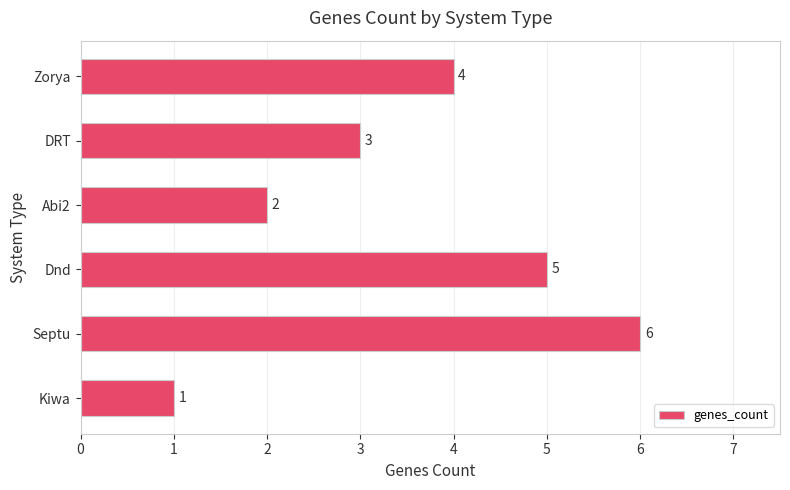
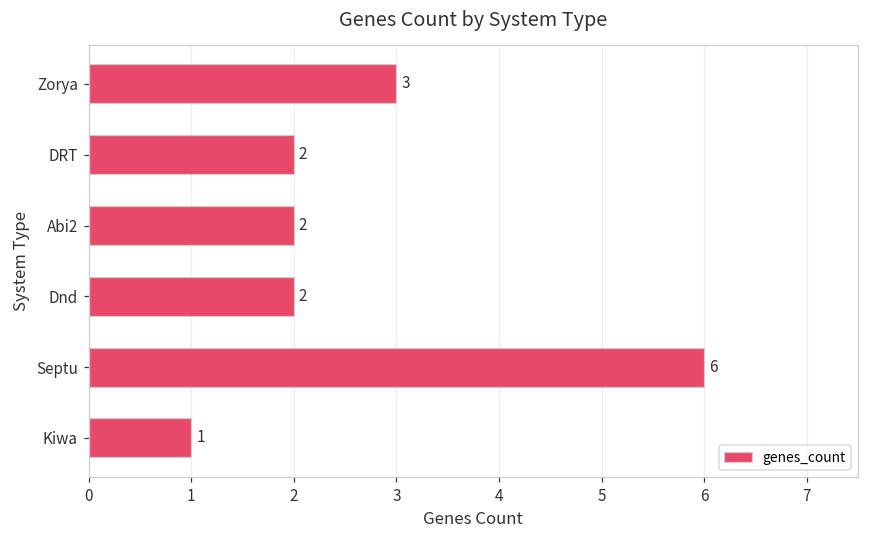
  {
-   "Zorya": 4,
-   "DRT": 3,
+   "Zorya": 3,
+   "DRT": 2,
    "Abi2": 2,
-   "Dnd": 5,
+   "Dnd": 2,
    "Septu": 6,
    "Kiwa": 1
  }
